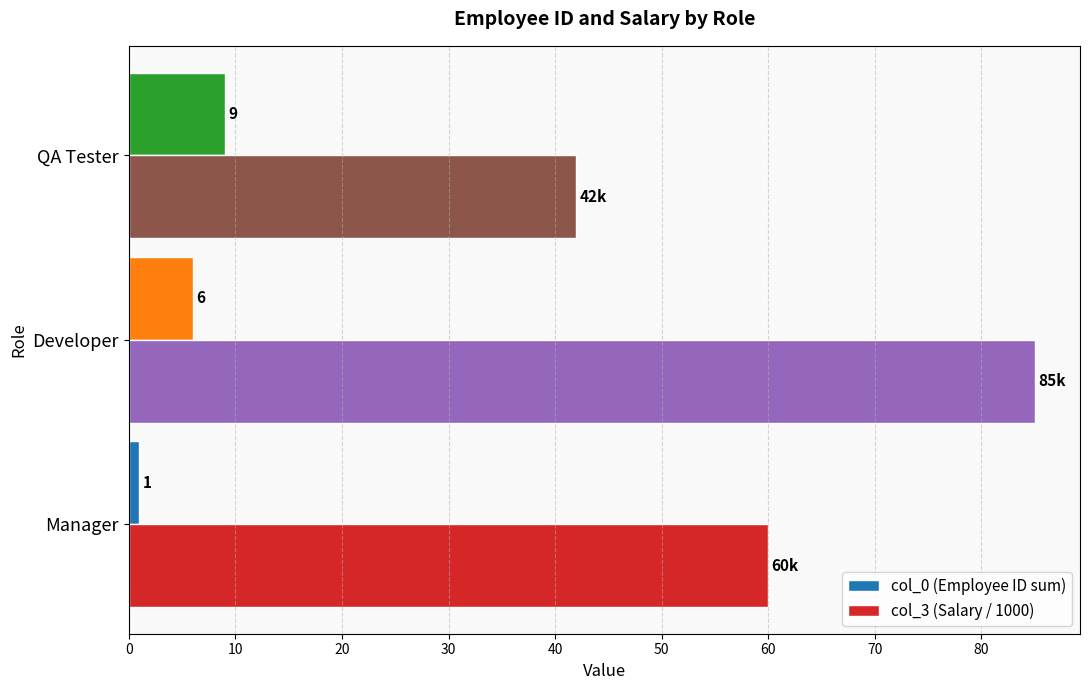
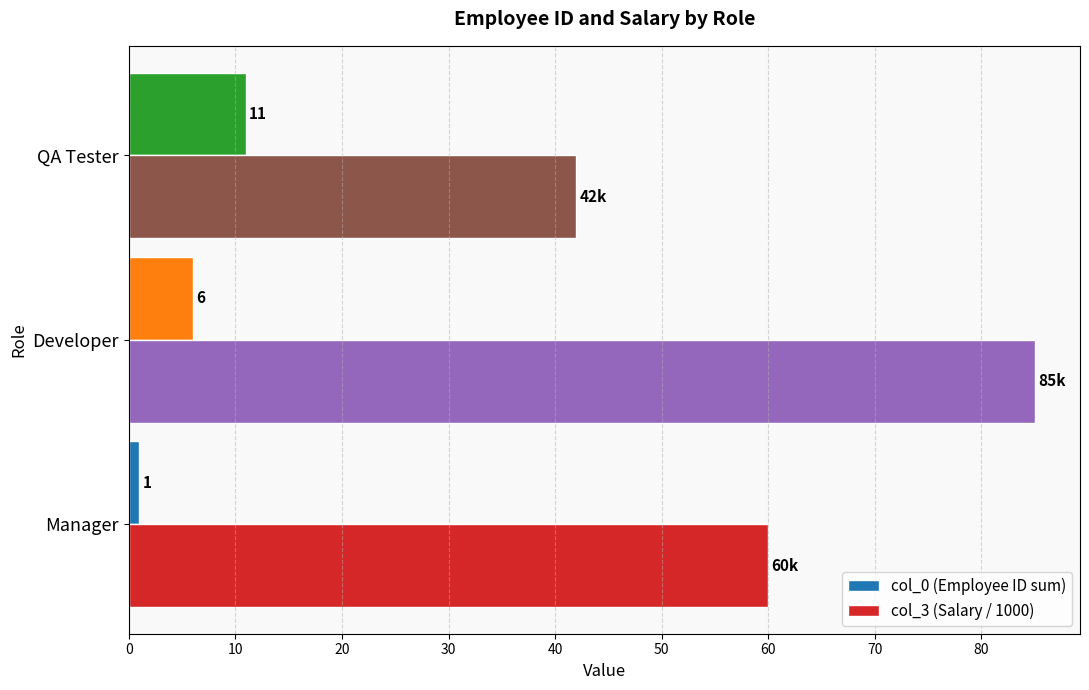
  {
    "col_0 (Employee ID sum)": {
-     "QA Tester": "9",
+     "QA Tester": "11",
      "Developer": "6",
      "Manager": "1"
    },
    "col_3 (Salary / 1000)": {
      "QA Tester": "42k",
      "Developer": "85k",
      "Manager": "60k"
    }
  }
